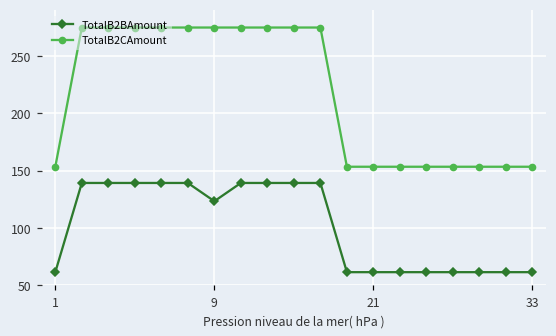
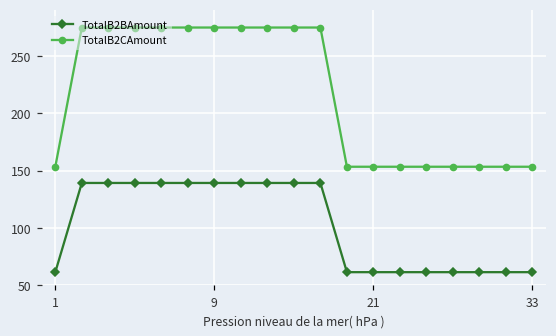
  {
    "TotalB2BAmount": {
      "1": 61,
-     "9": 123,
+     "9": 139,
      "21": 61,
      "33": 61
    },
    "TotalB2CAmount": {
      "1": 153,
      "9": 275,
      "21": 153,
      "33": 153
    }
  }
